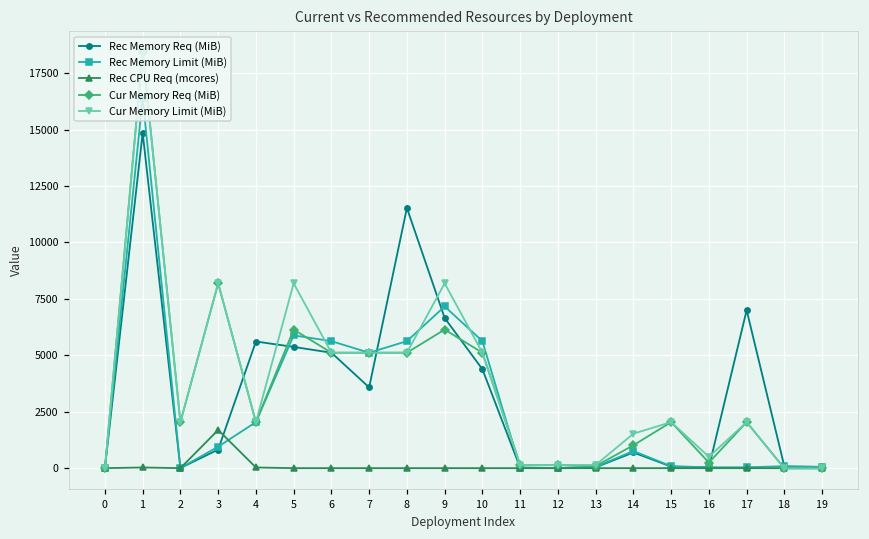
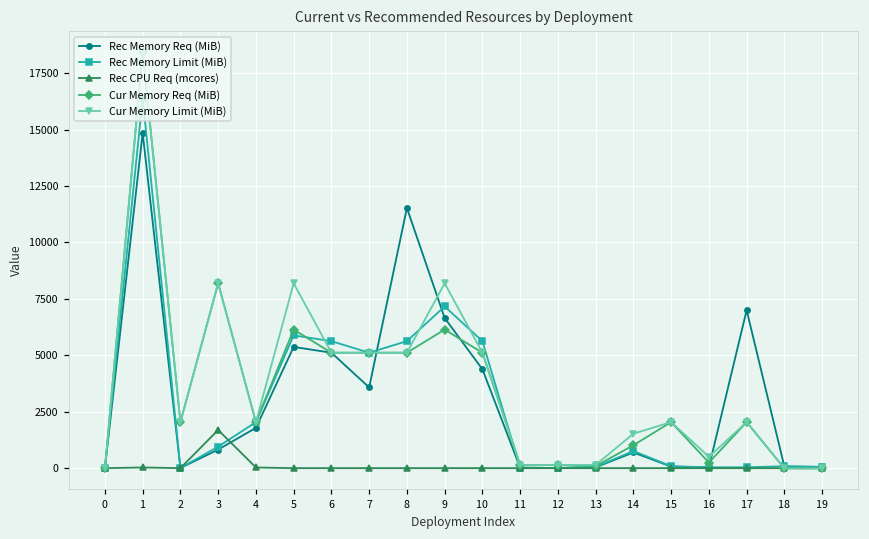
  {
    "Rec Memory Req (MiB)": {
      "1": 14800,
      "3": 800,
-     "4": 5600,
+     "4": 1800,
      "5": 5400,
      "7": 3600,
      "8": 11500,
      "9": 6700,
      "10": 4400,
      "17": 7000
    },
    "Rec Memory Limit (MiB)": {
      "3": 1000,
      "5": 5900,
      "6": 5600,
      "8": 5600,
      "9": 7200,
      "10": 5600
    },
    "Cur Memory Limit (MiB)": {
      "5": 8200,
      "9": 8200,
      "14": 1500,
      "16": 500
    }
  }
